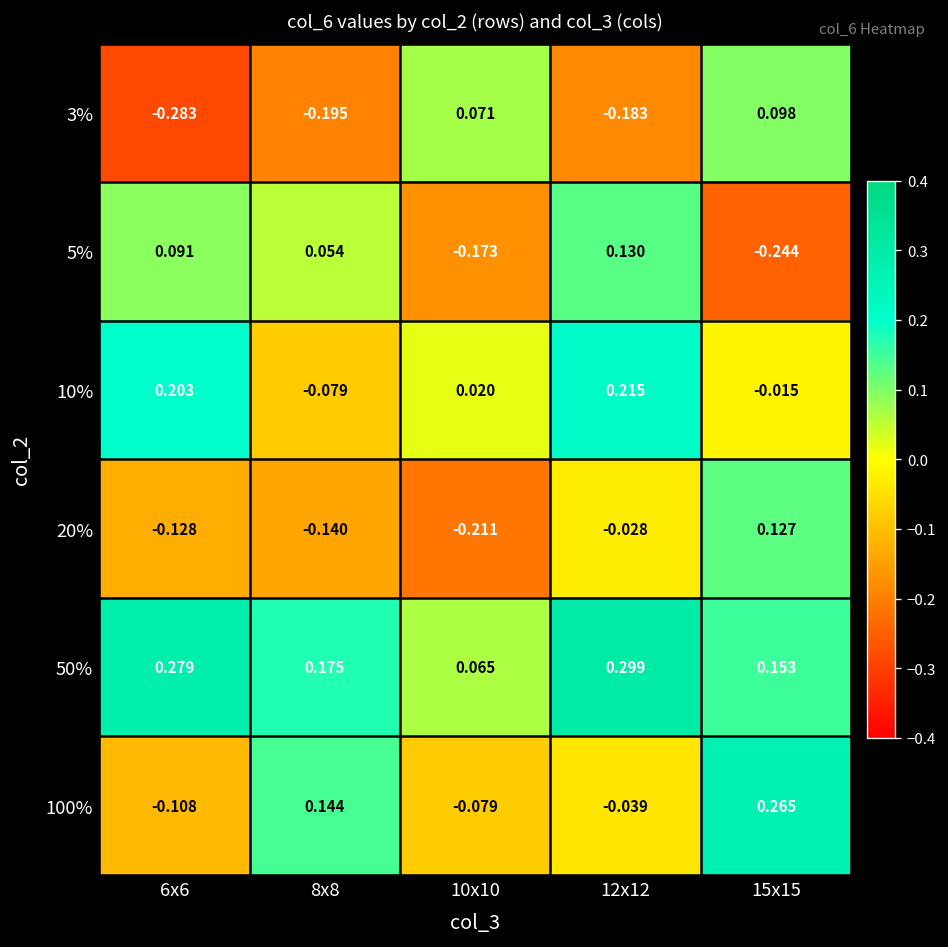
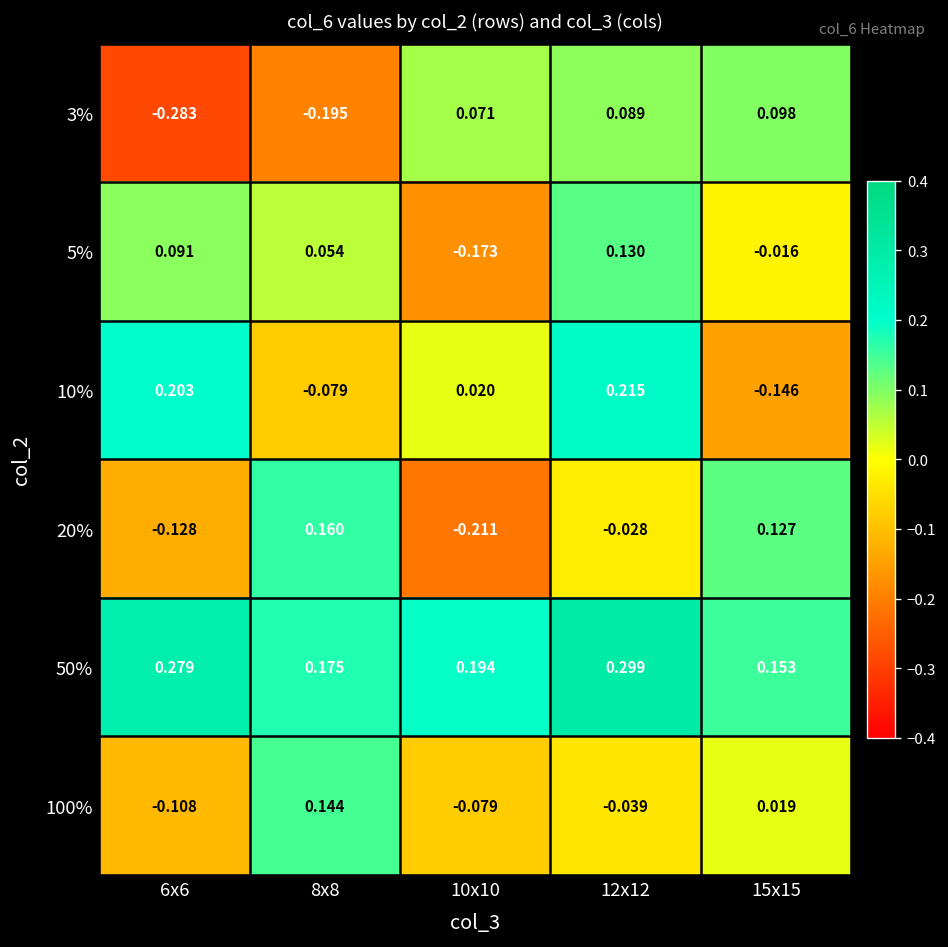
  {
    "3%": {
      "6x6": -0.283,
      "8x8": -0.195,
      "10x10": 0.071,
-     "12x12": -0.183,
+     "12x12": 0.089,
      "15x15": 0.098
    },
    "5%": {
      "6x6": 0.091,
      "8x8": 0.054,
      "10x10": -0.173,
      "12x12": 0.130,
-     "15x15": -0.244
+     "15x15": -0.016
    },
    "10%": {
      "6x6": 0.203,
      "8x8": -0.079,
      "10x10": 0.020,
      "12x12": 0.215,
-     "15x15": -0.015
+     "15x15": -0.146
    },
    "20%": {
      "6x6": -0.128,
-     "8x8": -0.140,
+     "8x8": 0.160,
      "10x10": -0.211,
      "12x12": -0.028,
      "15x15": 0.127
    },
    "50%": {
      "6x6": 0.279,
      "8x8": 0.175,
-     "10x10": 0.065,
+     "10x10": 0.194,
      "12x12": 0.299,
      "15x15": 0.153
    },
    "100%": {
      "6x6": -0.108,
      "8x8": 0.144,
      "10x10": -0.079,
      "12x12": -0.039,
-     "15x15": 0.265
+     "15x15": 0.019
    }
  }
